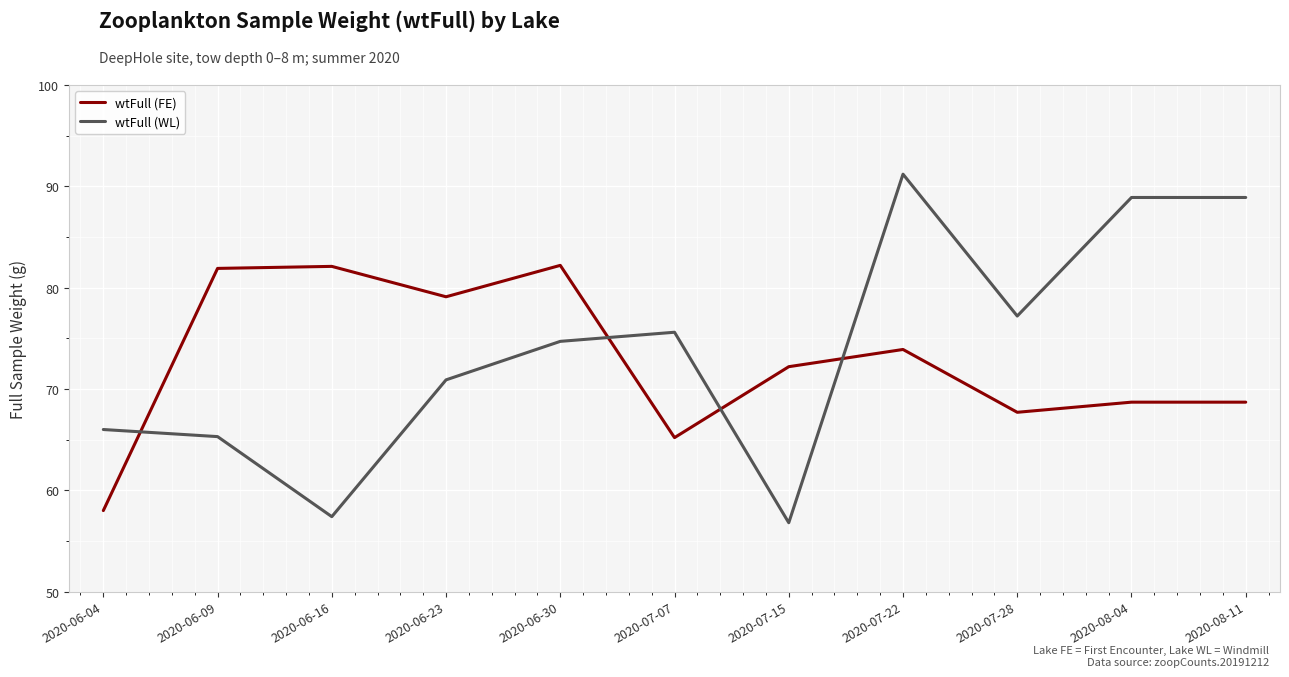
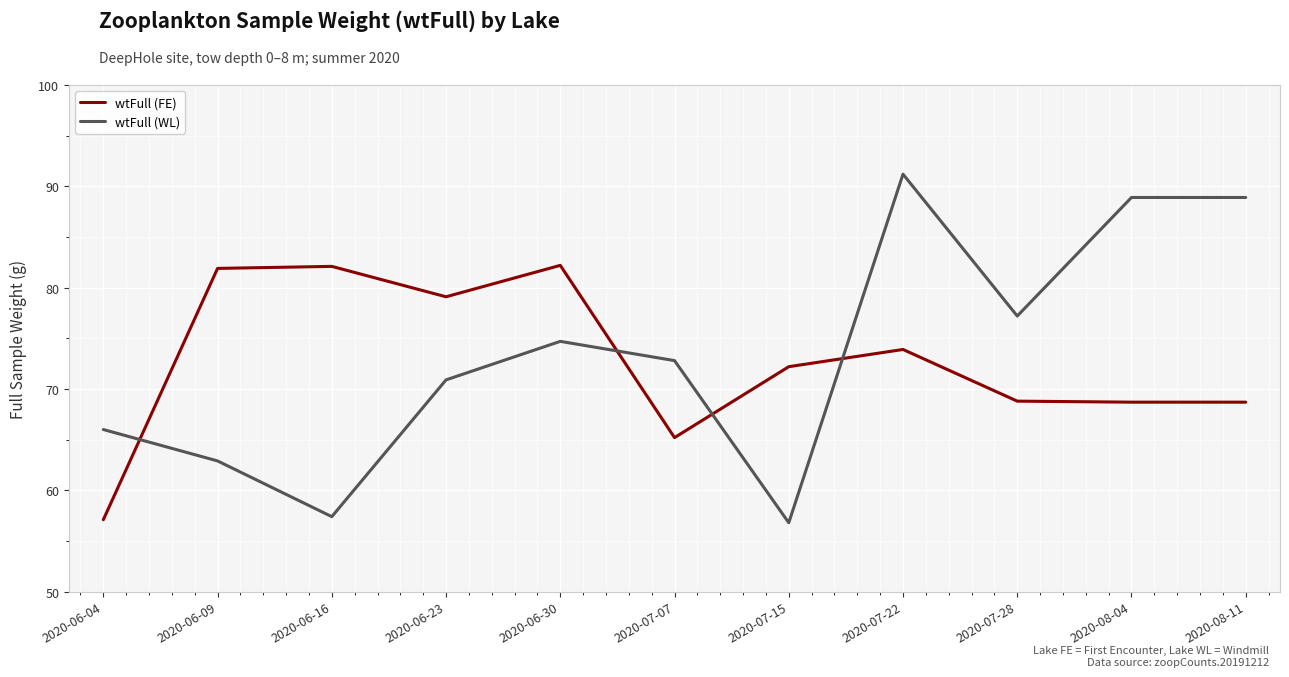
  {
    "wtFull (FE)": {
-     "2020-06-04": 58.0,
+     "2020-06-04": 57.1,
      "2020-06-09": 81.9,
      "2020-06-16": 82.1,
      "2020-06-23": 79.1,
      "2020-06-30": 82.2,
      "2020-07-07": 65.2,
      "2020-07-15": 72.2,
      "2020-07-22": 73.9,
-     "2020-07-28": 67.7,
+     "2020-07-28": 68.8,
      "2020-08-04": 68.7,
      "2020-08-11": 68.7
    },
    "wtFull (WL)": {
      "2020-06-04": 66.0,
-     "2020-06-09": 65.3,
+     "2020-06-09": 62.9,
      "2020-06-16": 57.4,
      "2020-06-23": 70.9,
      "2020-06-30": 74.7,
-     "2020-07-07": 75.6,
+     "2020-07-07": 72.8,
      "2020-07-15": 56.8,
      "2020-07-22": 91.2,
      "2020-07-28": 77.2,
      "2020-08-04": 88.9,
      "2020-08-11": 88.9
    }
  }
